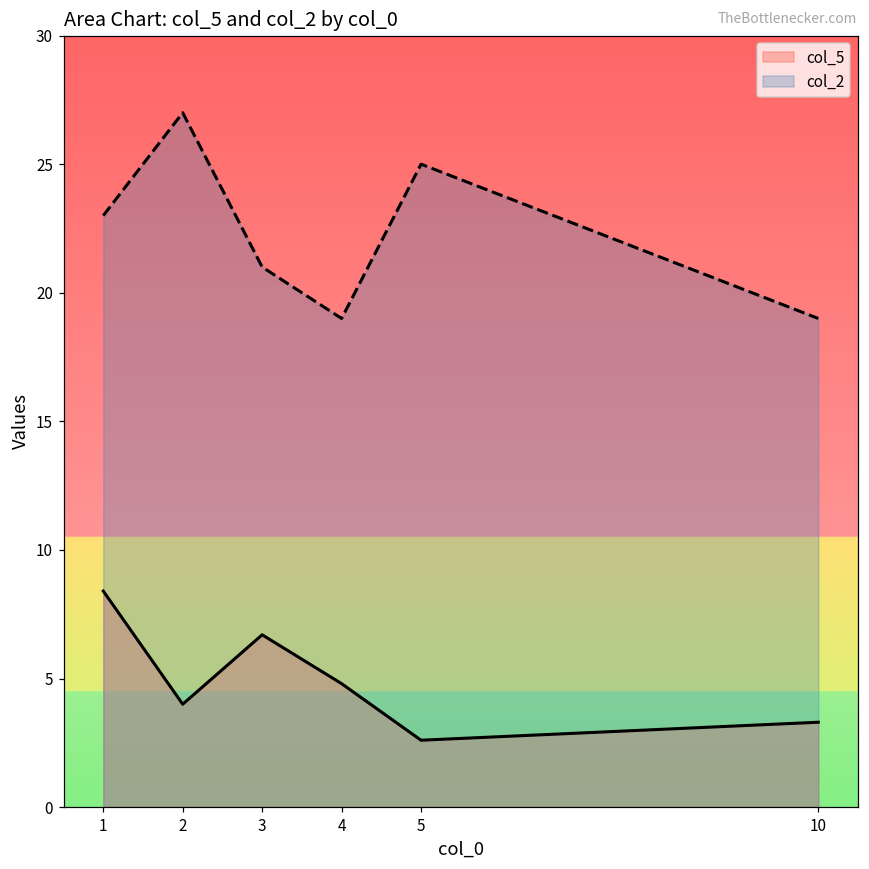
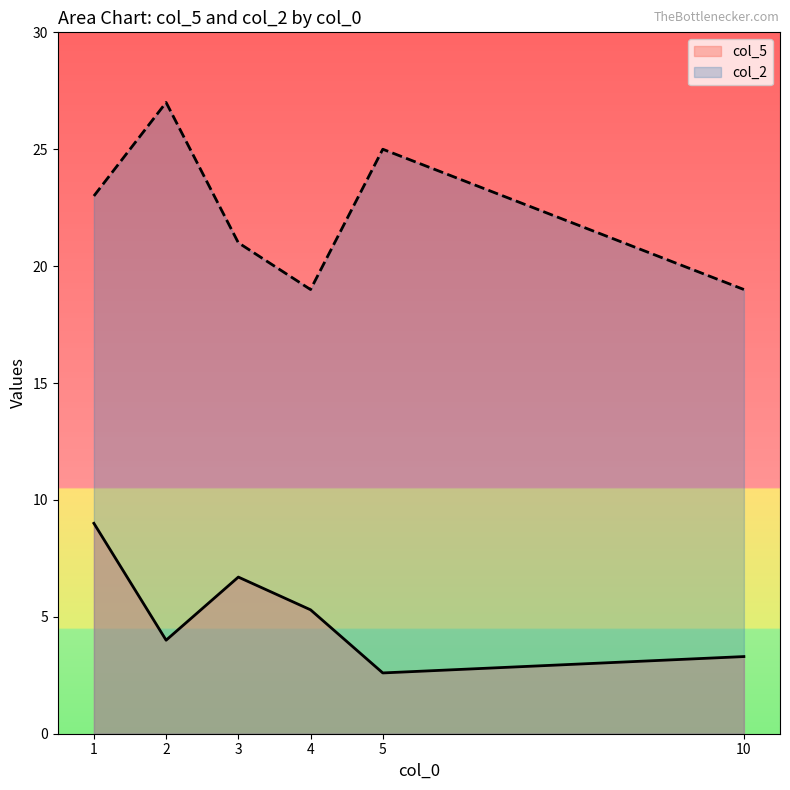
  {
    "col_5": {
-     "1": 8.4,
+     "1": 9.0,
      "2": 4.0,
      "3": 6.7,
-     "4": 4.8,
+     "4": 5.3,
      "5": 2.6,
      "10": 3.3
    },
    "col_2": {
      "1": 23.0,
      "2": 27.0,
      "3": 21.0,
      "4": 19.0,
      "5": 25.0,
      "10": 19.0
    }
  }
